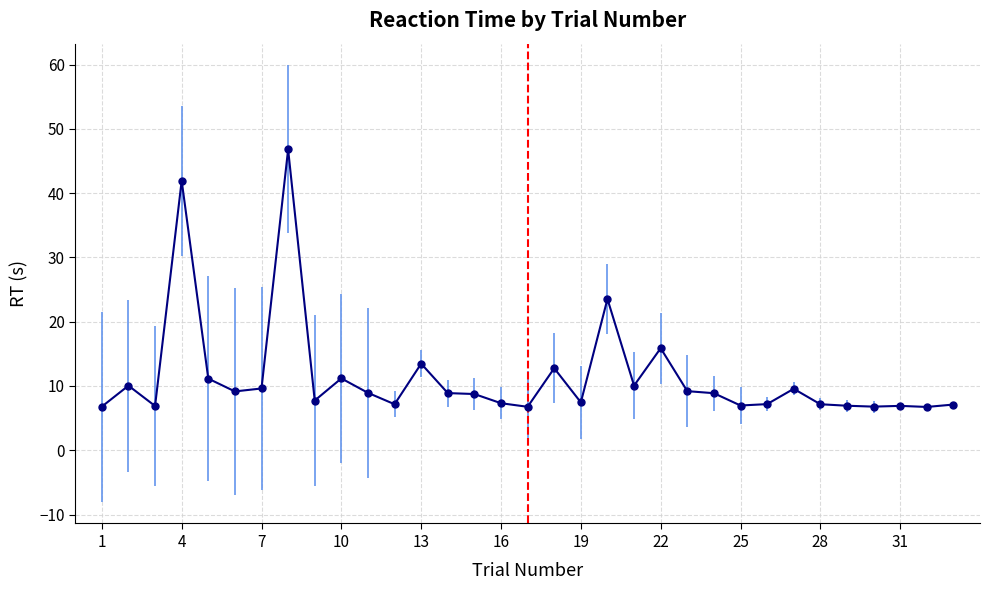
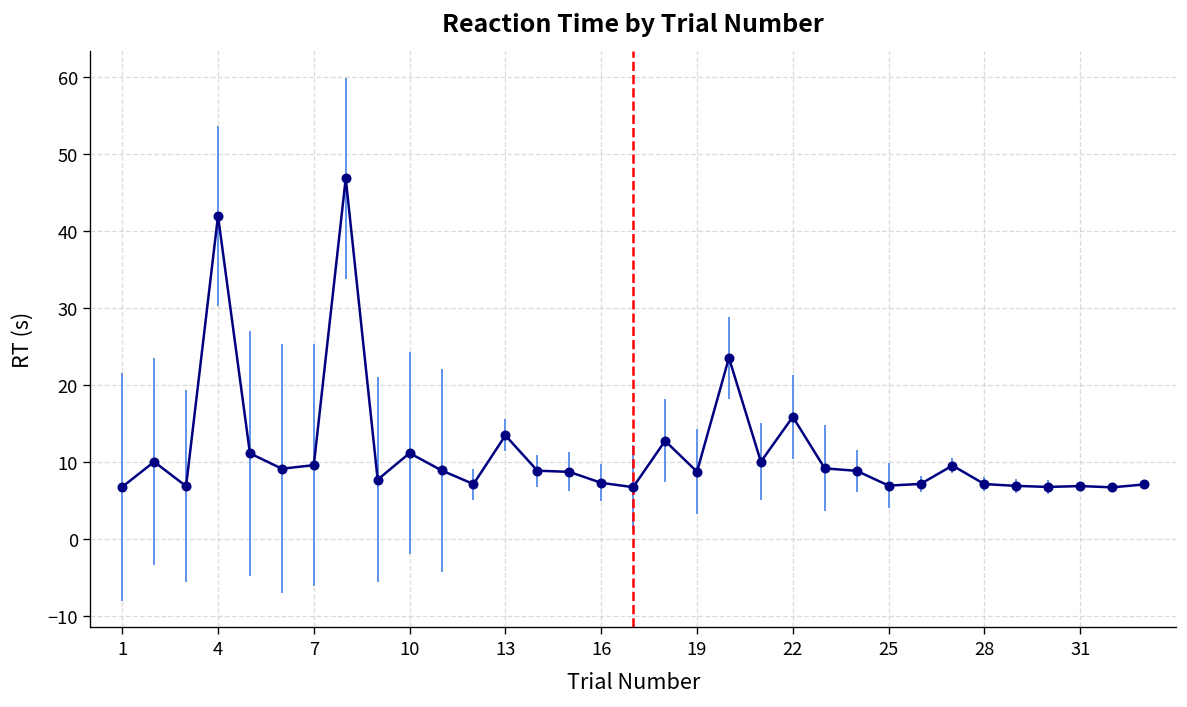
  {
    "1": 7,
    "4": 42,
    "7": 10,
    "10": 11,
    "13": 13,
    "16": 7,
-   "19": 7,
+   "19": 9,
    "22": 16,
    "25": 7,
    "28": 7,
    "31": 7
  }
